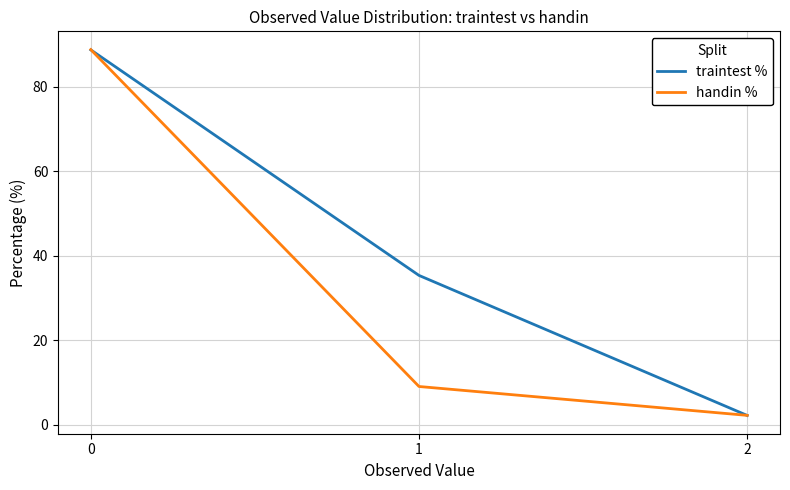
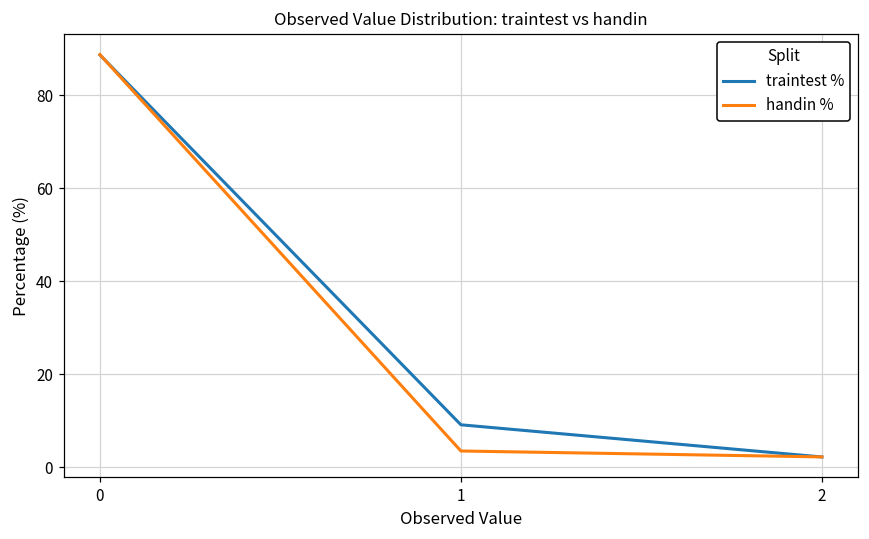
  {
    "traintest %": {
-     "1": 35
+     "1": 9
    },
    "handin %": {
-     "1": 9
+     "1": 3
    }
  }
